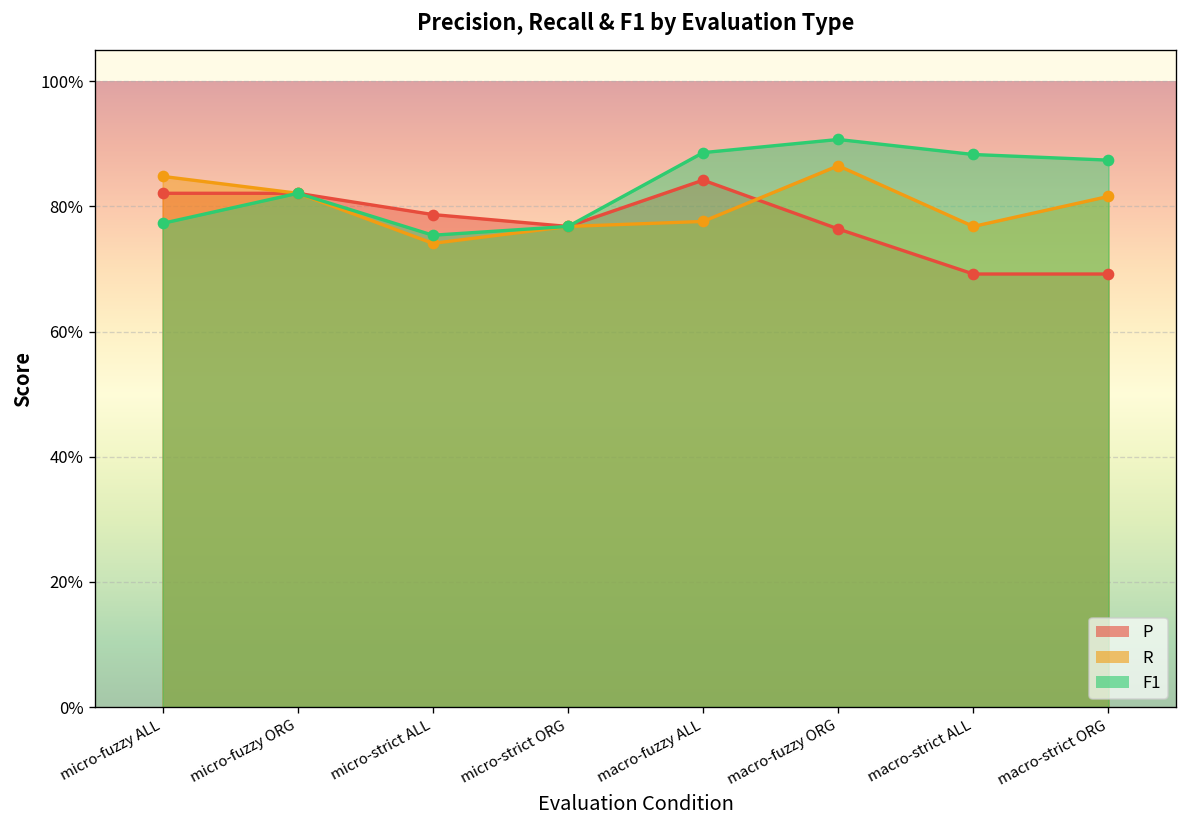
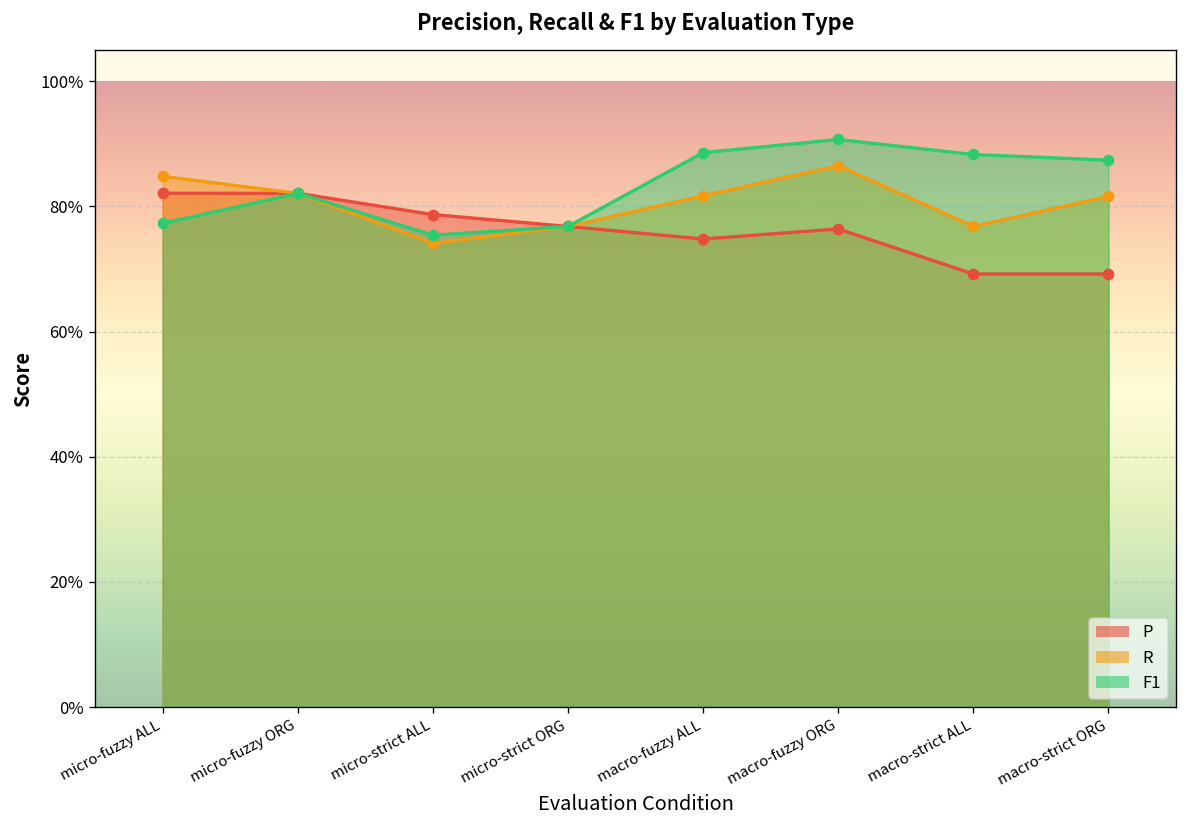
  {
    "P": {
      "micro-fuzzy ALL": "82%",
      "micro-strict ALL": "79%",
-     "macro-fuzzy ALL": "84%",
+     "macro-fuzzy ALL": "75%",
      "macro-fuzzy ORG": "76%",
      "macro-strict ALL": "69%",
      "macro-strict ORG": "69%"
    },
    "R": {
      "micro-fuzzy ALL": "85%",
      "micro-strict ALL": "74%",
-     "macro-fuzzy ALL": "78%",
+     "macro-fuzzy ALL": "82%",
      "macro-fuzzy ORG": "87%",
      "macro-strict ALL": "77%",
      "macro-strict ORG": "82%"
    },
    "F1": {
      "micro-fuzzy ALL": "77%",
      "micro-strict ALL": "75%",
      "macro-fuzzy ALL": "89%",
      "macro-fuzzy ORG": "91%",
      "macro-strict ALL": "88%",
      "macro-strict ORG": "87%"
    }
  }
